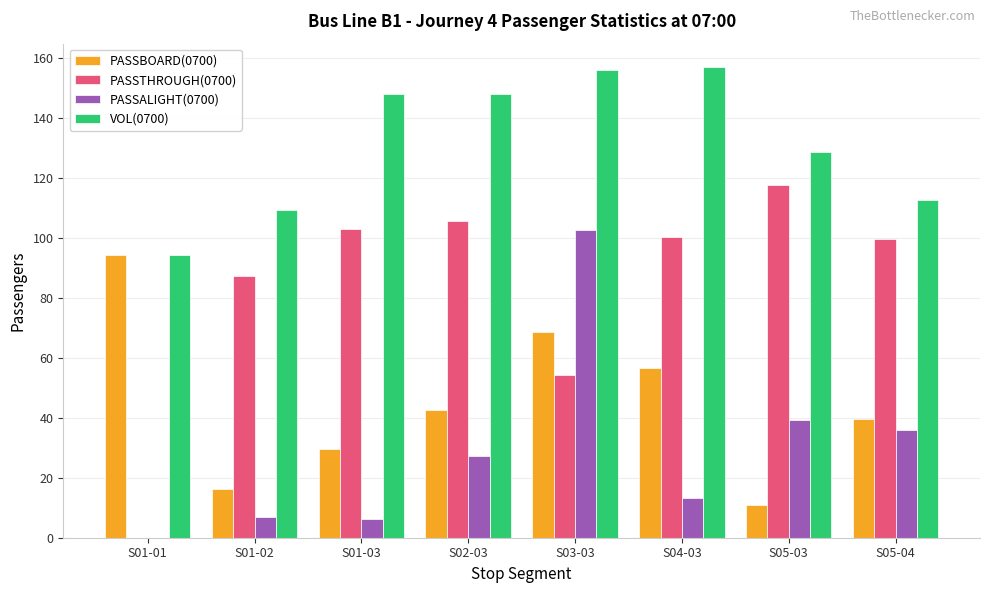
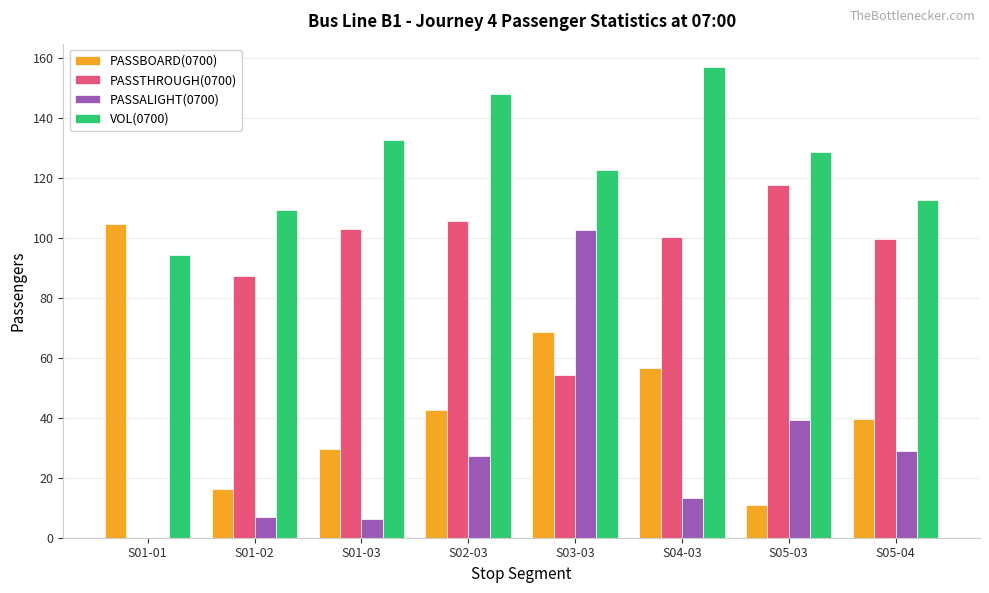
  {
    "PASSBOARD(0700)": {
-     "S01-01": 94,
+     "S01-01": 105,
      "S01-02": 16,
      "S01-03": 30,
      "S02-03": 43,
      "S03-03": 69,
      "S04-03": 57,
      "S05-03": 11,
      "S05-04": 40
    },
    "PASSTHROUGH(0700)": {
      "S01-01": 0,
      "S01-02": 87,
      "S01-03": 103,
      "S02-03": 106,
      "S03-03": 54,
      "S04-03": 100,
      "S05-03": 118,
      "S05-04": 100
    },
    "PASSALIGHT(0700)": {
      "S01-01": 0,
      "S01-02": 7,
      "S01-03": 6,
      "S02-03": 27,
      "S03-03": 103,
      "S04-03": 13,
      "S05-03": 39,
-     "S05-04": 36
+     "S05-04": 29
    },
    "VOL(0700)": {
      "S01-01": 94,
      "S01-02": 109,
-     "S01-03": 148,
+     "S01-03": 133,
      "S02-03": 148,
-     "S03-03": 156,
+     "S03-03": 123,
      "S04-03": 157,
      "S05-03": 129,
      "S05-04": 113
    }
  }
